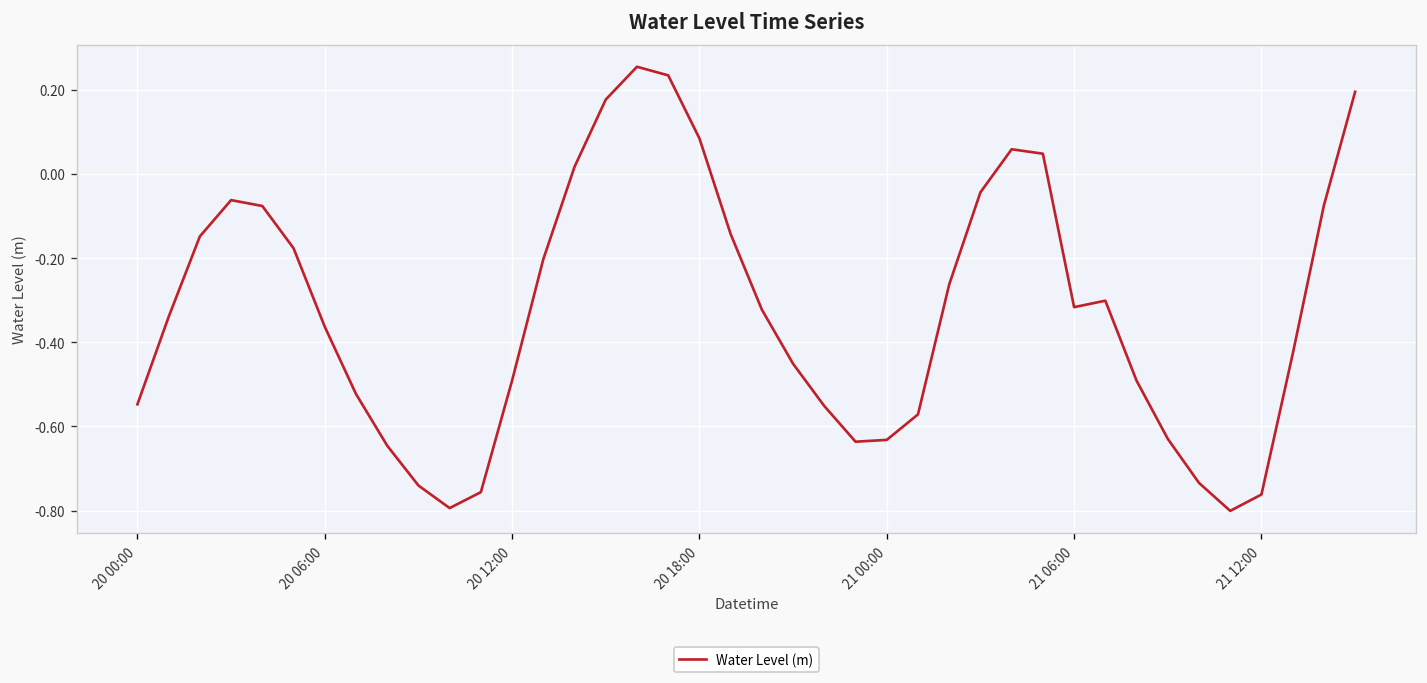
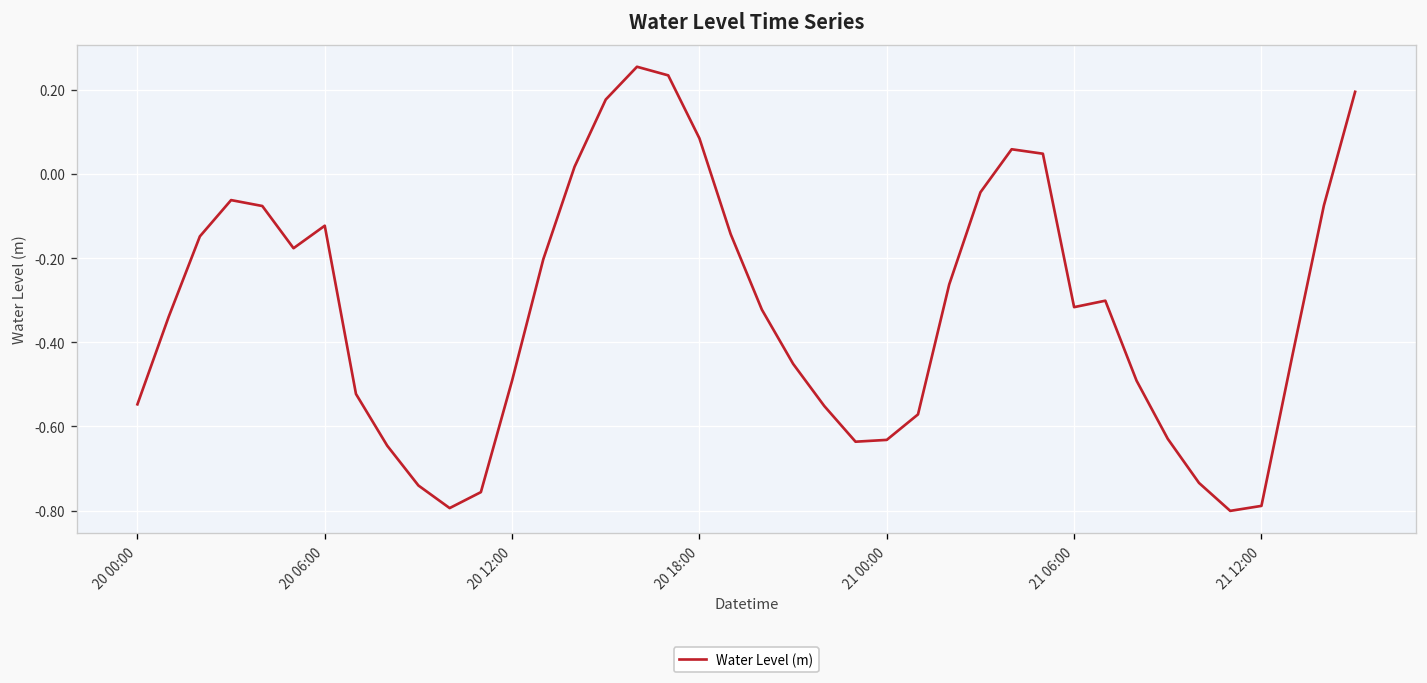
  {
    "20 00:00": -0.55,
-   "20 06:00": -0.36,
+   "20 06:00": -0.12,
    "20 12:00": -0.49,
    "20 18:00": 0.08,
    "21 00:00": -0.63,
    "21 06:00": -0.32,
-   "21 12:00": -0.76
+   "21 12:00": -0.79
  }
